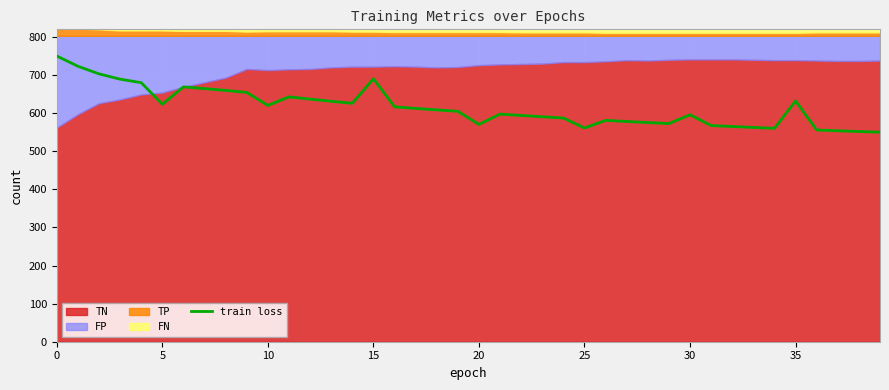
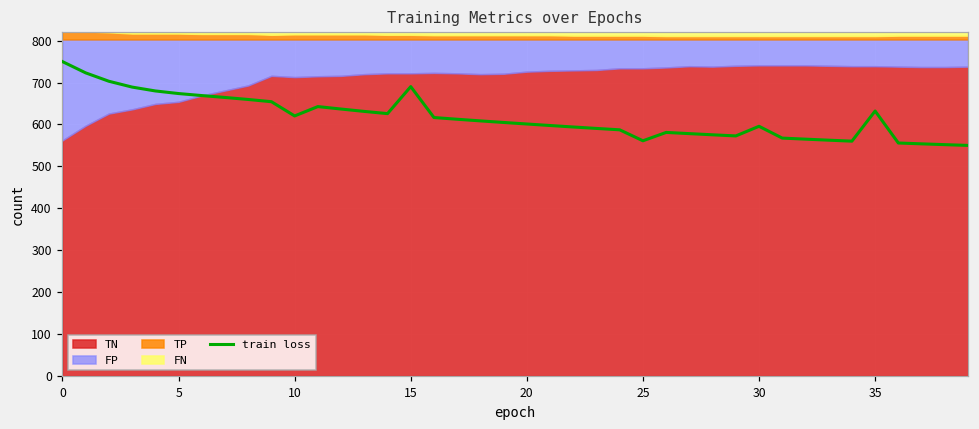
  {
    "train loss": {
      "0": 750,
-     "5": 620,
+     "5": 670,
      "10": 620,
      "15": 690,
-     "20": 570,
+     "20": 600,
      "25": 560,
      "30": 600,
      "35": 630
    },
    "TN": {
      "0": 560,
      "5": 650,
      "10": 710,
      "15": 720,
      "20": 730,
      "25": 730,
      "30": 740,
      "35": 740
    },
    "FP": {
      "0": 240,
      "5": 150,
      "10": 90,
      "15": 80,
      "20": 80,
      "25": 70,
      "30": 60,
      "35": 60
    },
    "TP": {
      "5": 10,
      "10": 10,
      "15": 10,
      "20": 10,
      "25": 10,
      "30": 10,
      "35": 10
    }
  }
